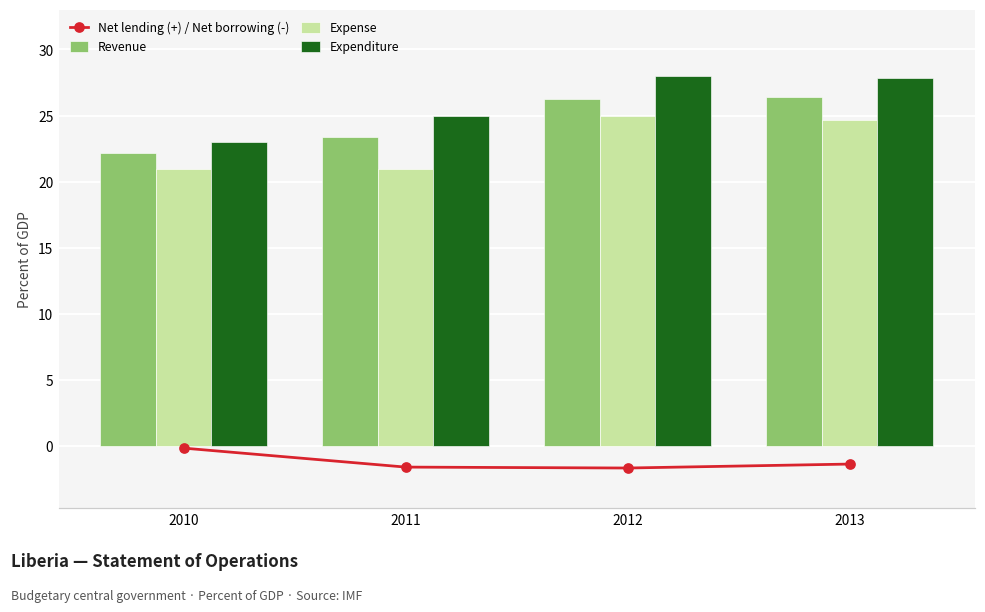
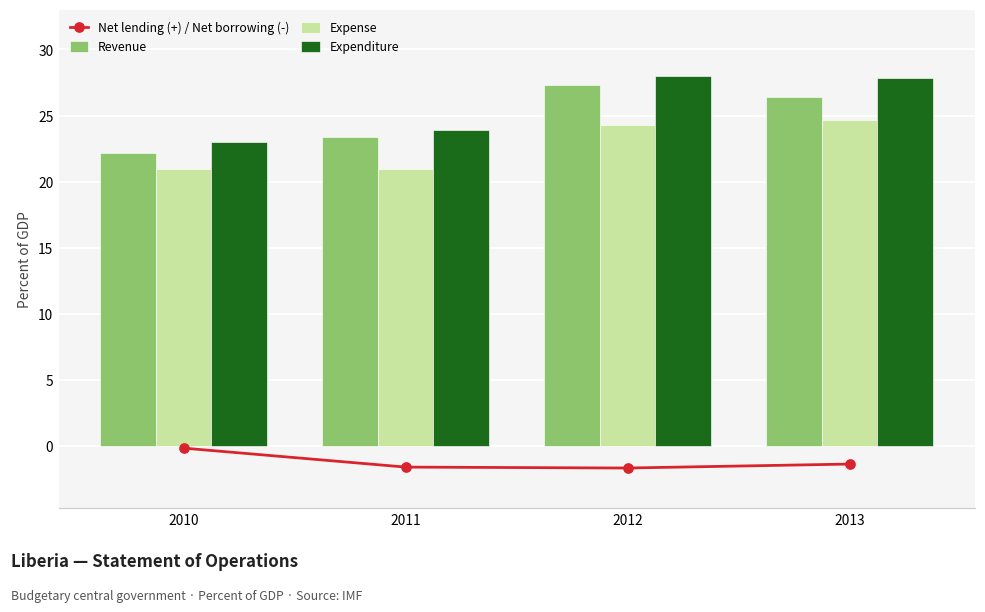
  {
    "Revenue": {
      "2010": 22.1,
      "2011": 23.4,
-     "2012": 26.3,
+     "2012": 27.3,
      "2013": 26.4
    },
    "Net lending (+) / Net borrowing (-)": {
      "2010": -0.2,
      "2011": -1.6,
      "2012": -1.7,
      "2013": -1.4
    },
    "Expense": {
      "2010": 21.0,
      "2011": 20.9,
-     "2012": 25.0,
+     "2012": 24.3,
      "2013": 24.7
    },
    "Expenditure": {
      "2010": 23.0,
-     "2011": 25.0,
+     "2011": 23.9,
      "2012": 28.0,
      "2013": 27.8
    }
  }
